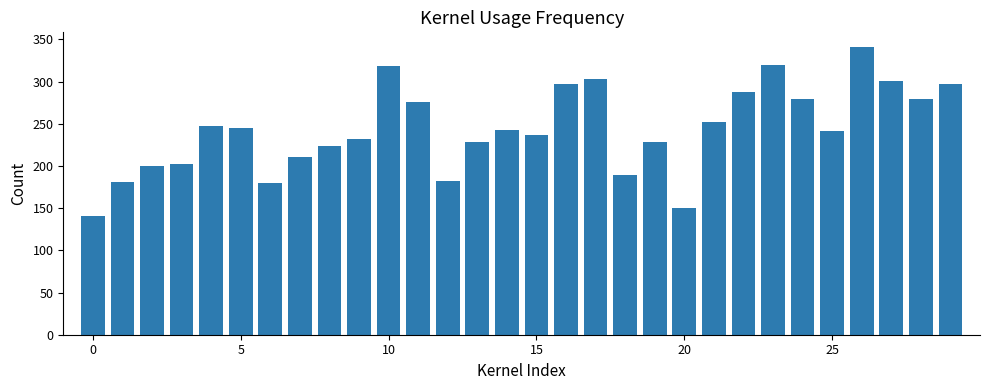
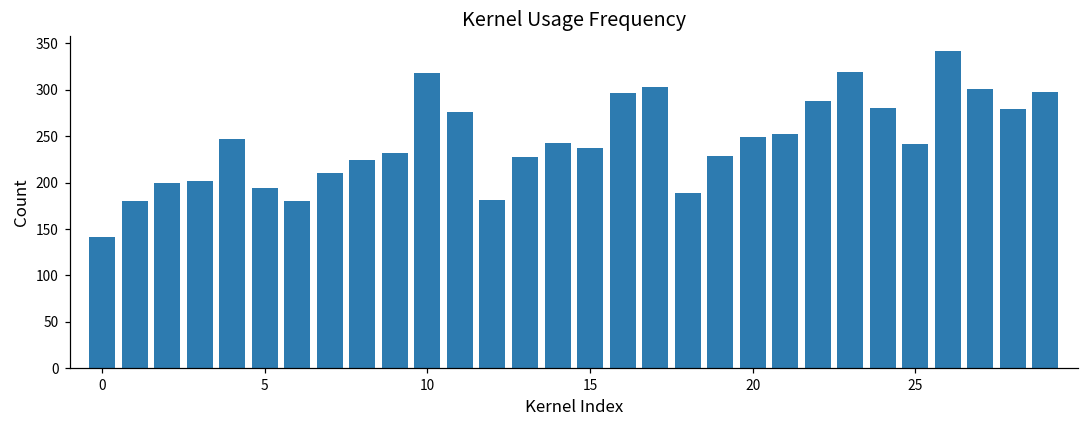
  {
    "0": 140,
-   "5": 250,
+   "5": 190,
    "10": 320,
    "15": 240,
-   "20": 150,
+   "20": 250,
    "25": 240
  }
